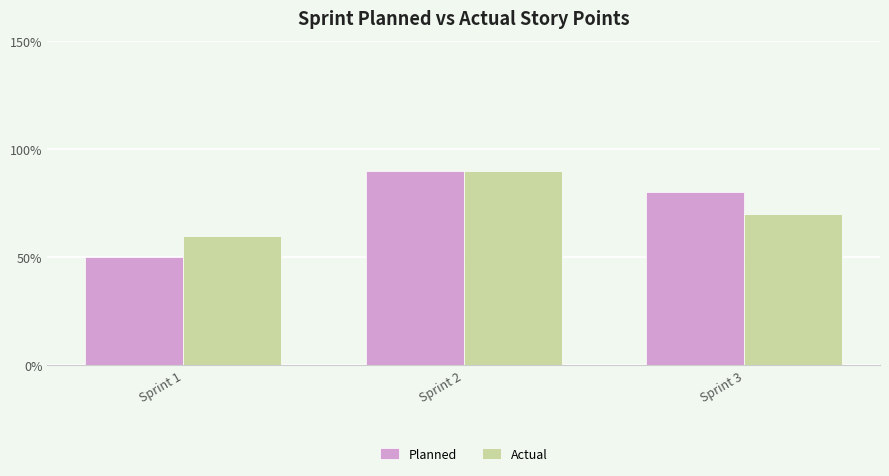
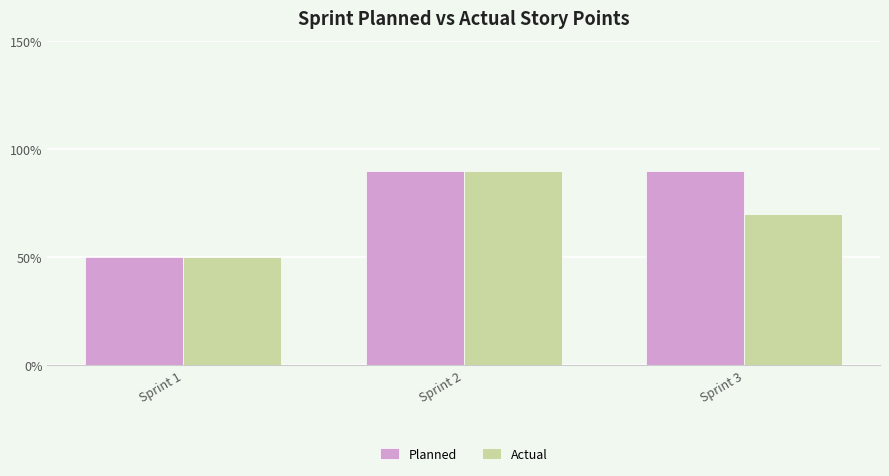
  {
    "Planned": {
      "Sprint 1": "50%",
      "Sprint 2": "90%",
-     "Sprint 3": "80%"
+     "Sprint 3": "90%"
    },
    "Actual": {
-     "Sprint 1": "60%",
+     "Sprint 1": "50%",
      "Sprint 2": "90%",
      "Sprint 3": "70%"
    }
  }
